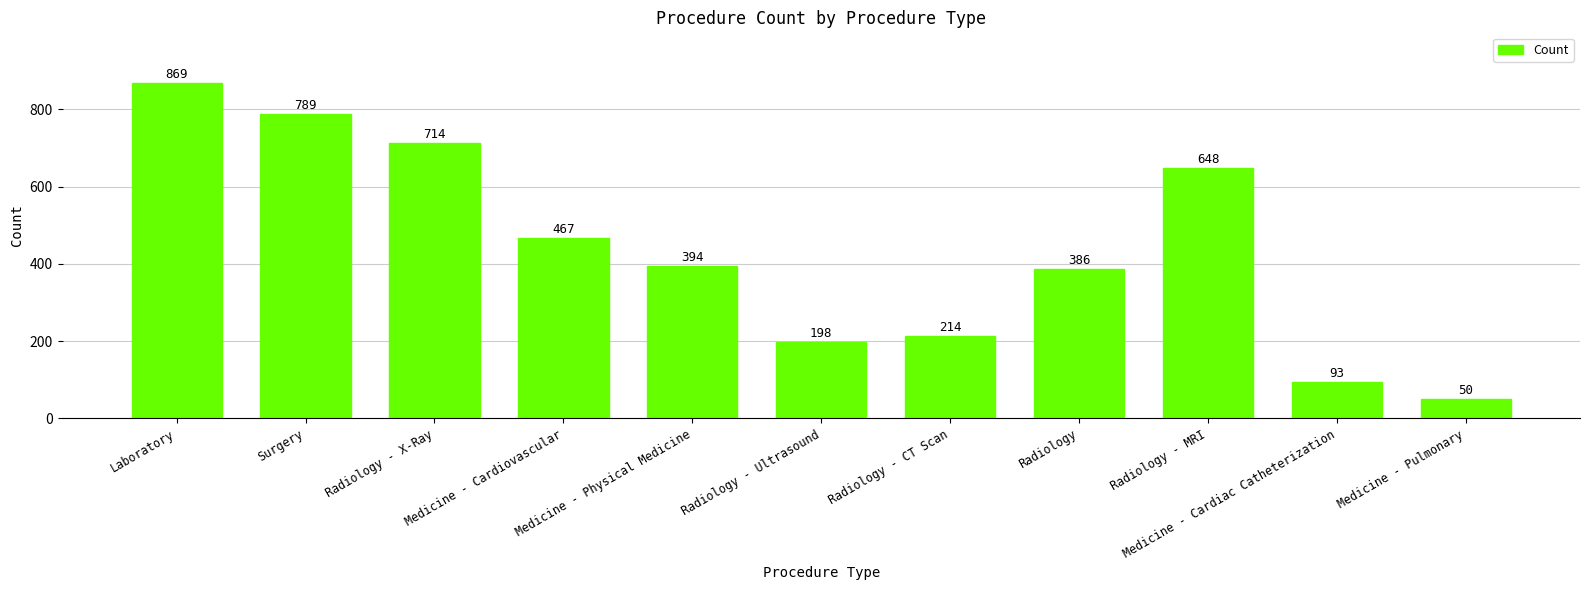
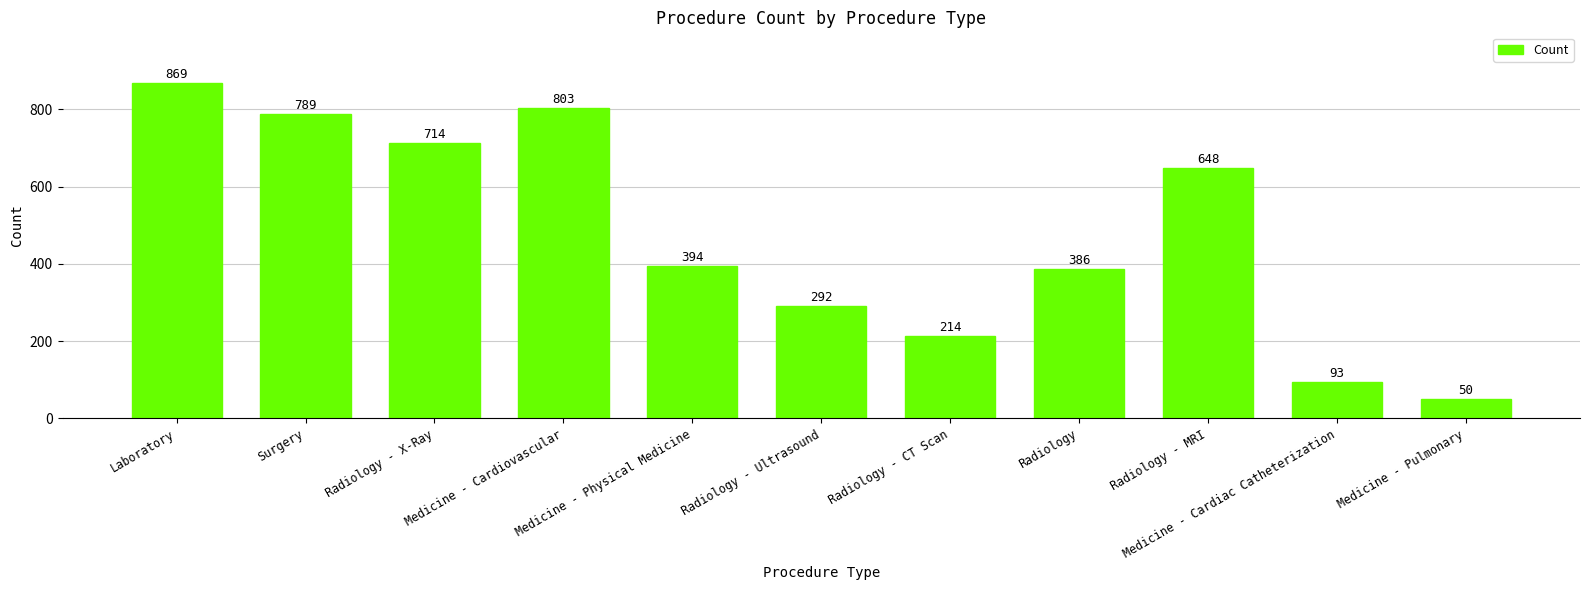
  {
    "Laboratory": 869,
    "Surgery": 789,
    "Radiology - X-Ray": 714,
-   "Medicine - Cardiovascular": 467,
+   "Medicine - Cardiovascular": 803,
    "Medicine - Physical Medicine": 394,
-   "Radiology - Ultrasound": 198,
+   "Radiology - Ultrasound": 292,
    "Radiology - CT Scan": 214,
    "Radiology": 386,
    "Radiology - MRI": 648,
    "Medicine - Cardiac Catheterization": 93,
    "Medicine - Pulmonary": 50
  }
